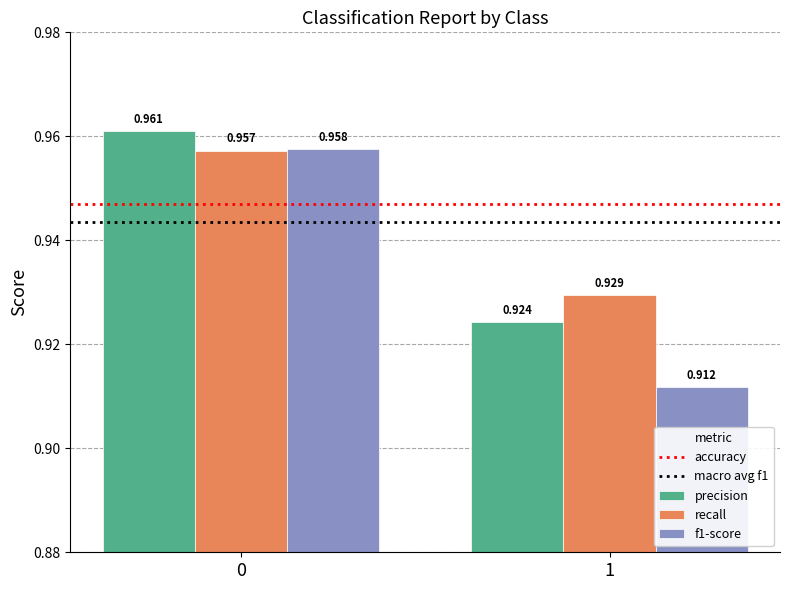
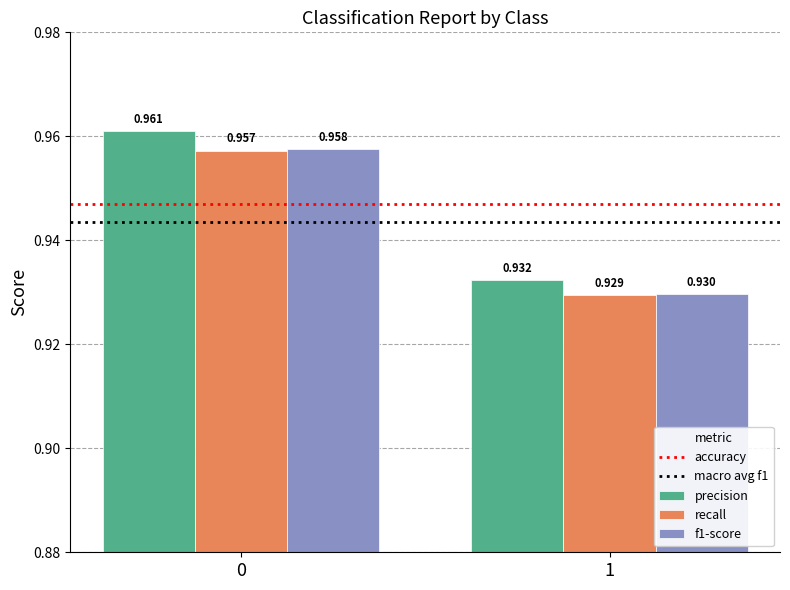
  {
    "precision": {
      "0": 0.961,
-     "1": 0.924
+     "1": 0.932
    },
    "recall": {
      "0": 0.957,
      "1": 0.929
    },
    "f1-score": {
      "0": 0.958,
-     "1": 0.912
+     "1": 0.930
    }
  }
